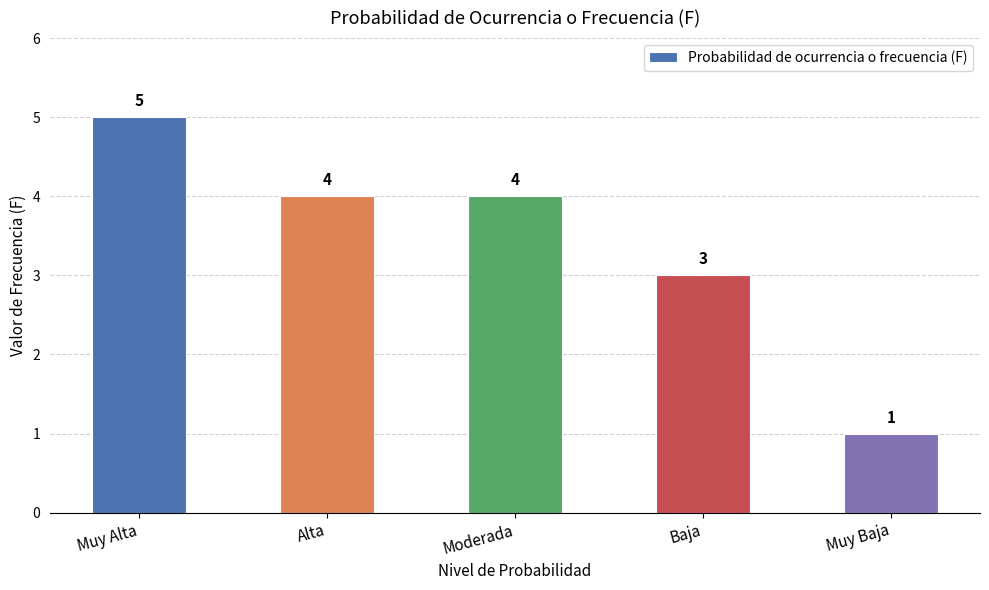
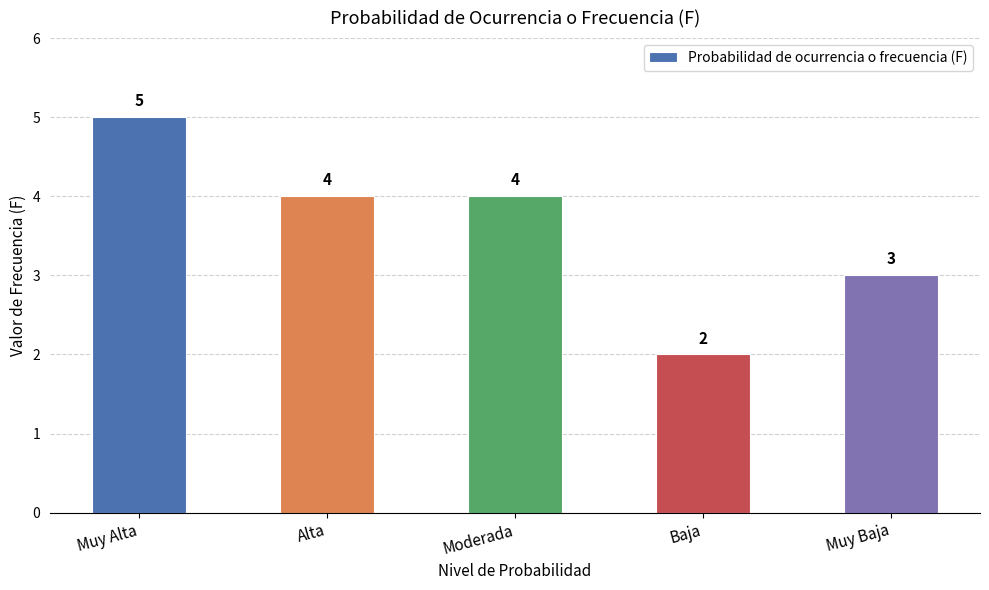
  {
    "Muy Alta": 5,
    "Alta": 4,
    "Moderada": 4,
-   "Baja": 3,
-   "Muy Baja": 1
+   "Baja": 2,
+   "Muy Baja": 3
  }
